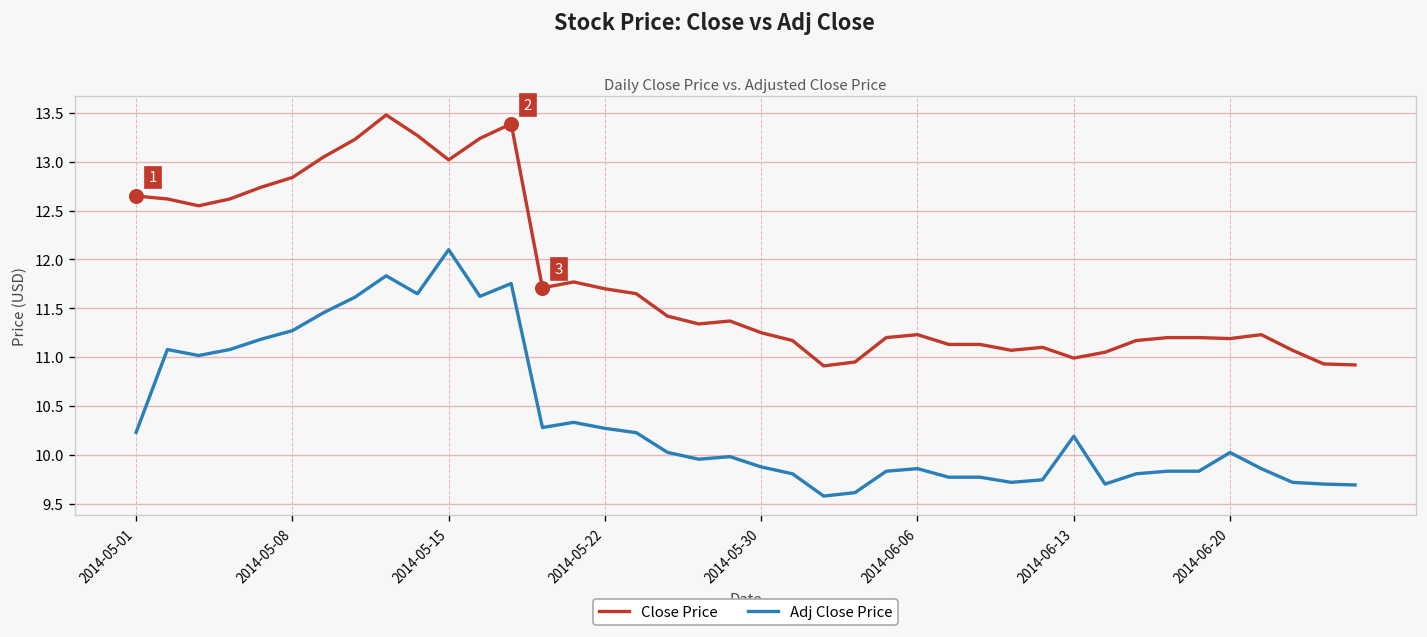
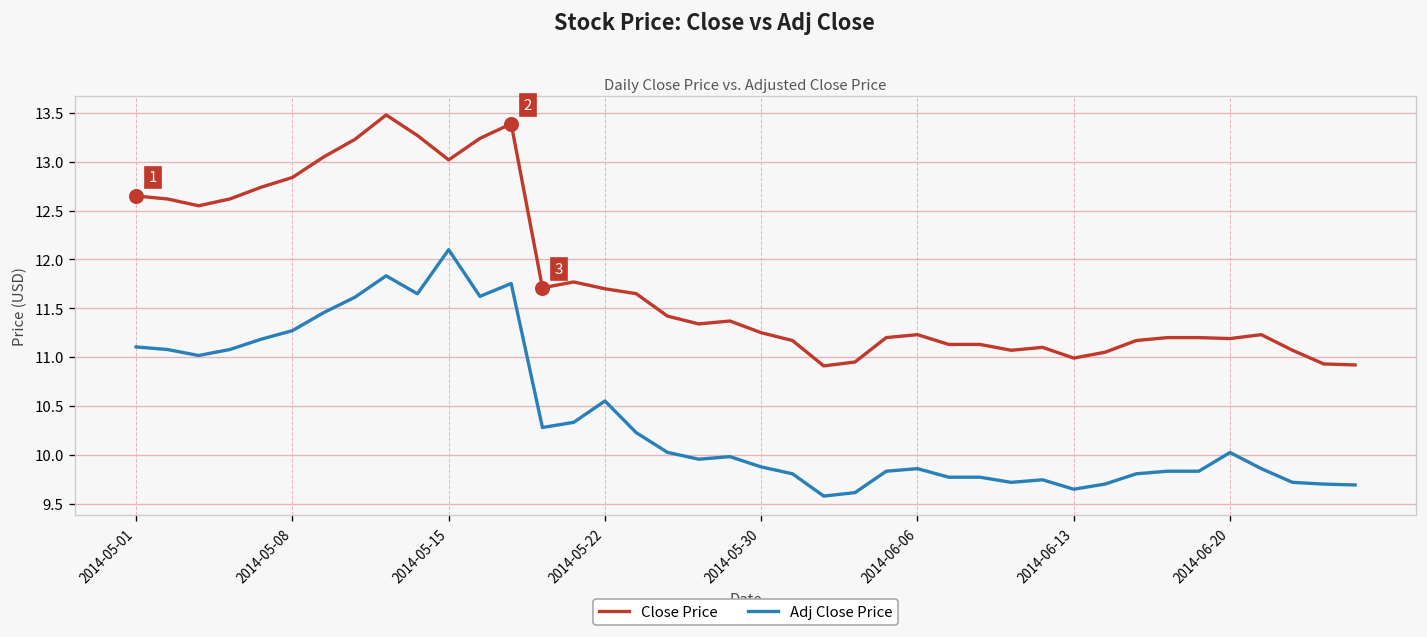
  {
    "Adj Close Price": {
-     "2014-05-01": 10.2,
+     "2014-05-01": 11.1,
      "2014-05-08": 11.3,
      "2014-05-15": 12.1,
-     "2014-05-22": 10.3,
+     "2014-05-22": 10.6,
      "2014-05-30": 9.9,
      "2014-06-06": 9.9,
-     "2014-06-13": 10.2,
+     "2014-06-13": 9.6,
      "2014-06-20": 10.0
    }
  }
